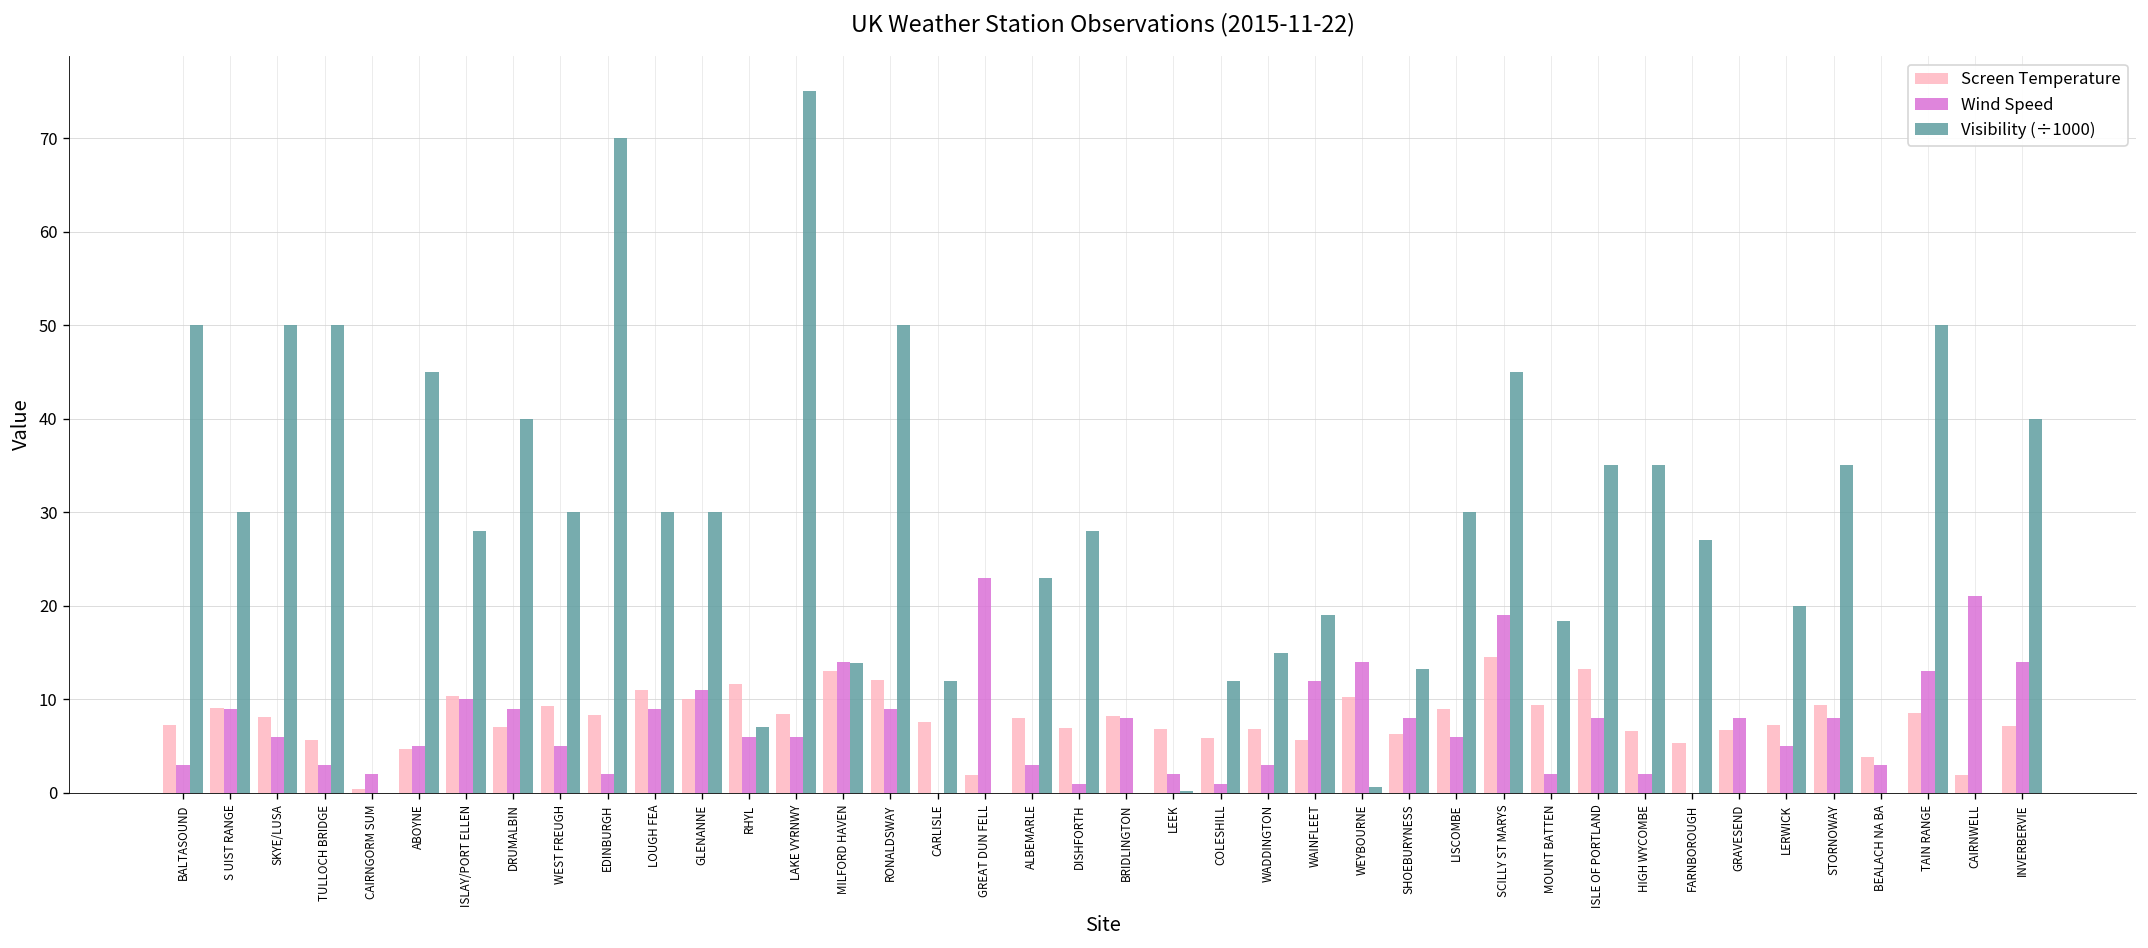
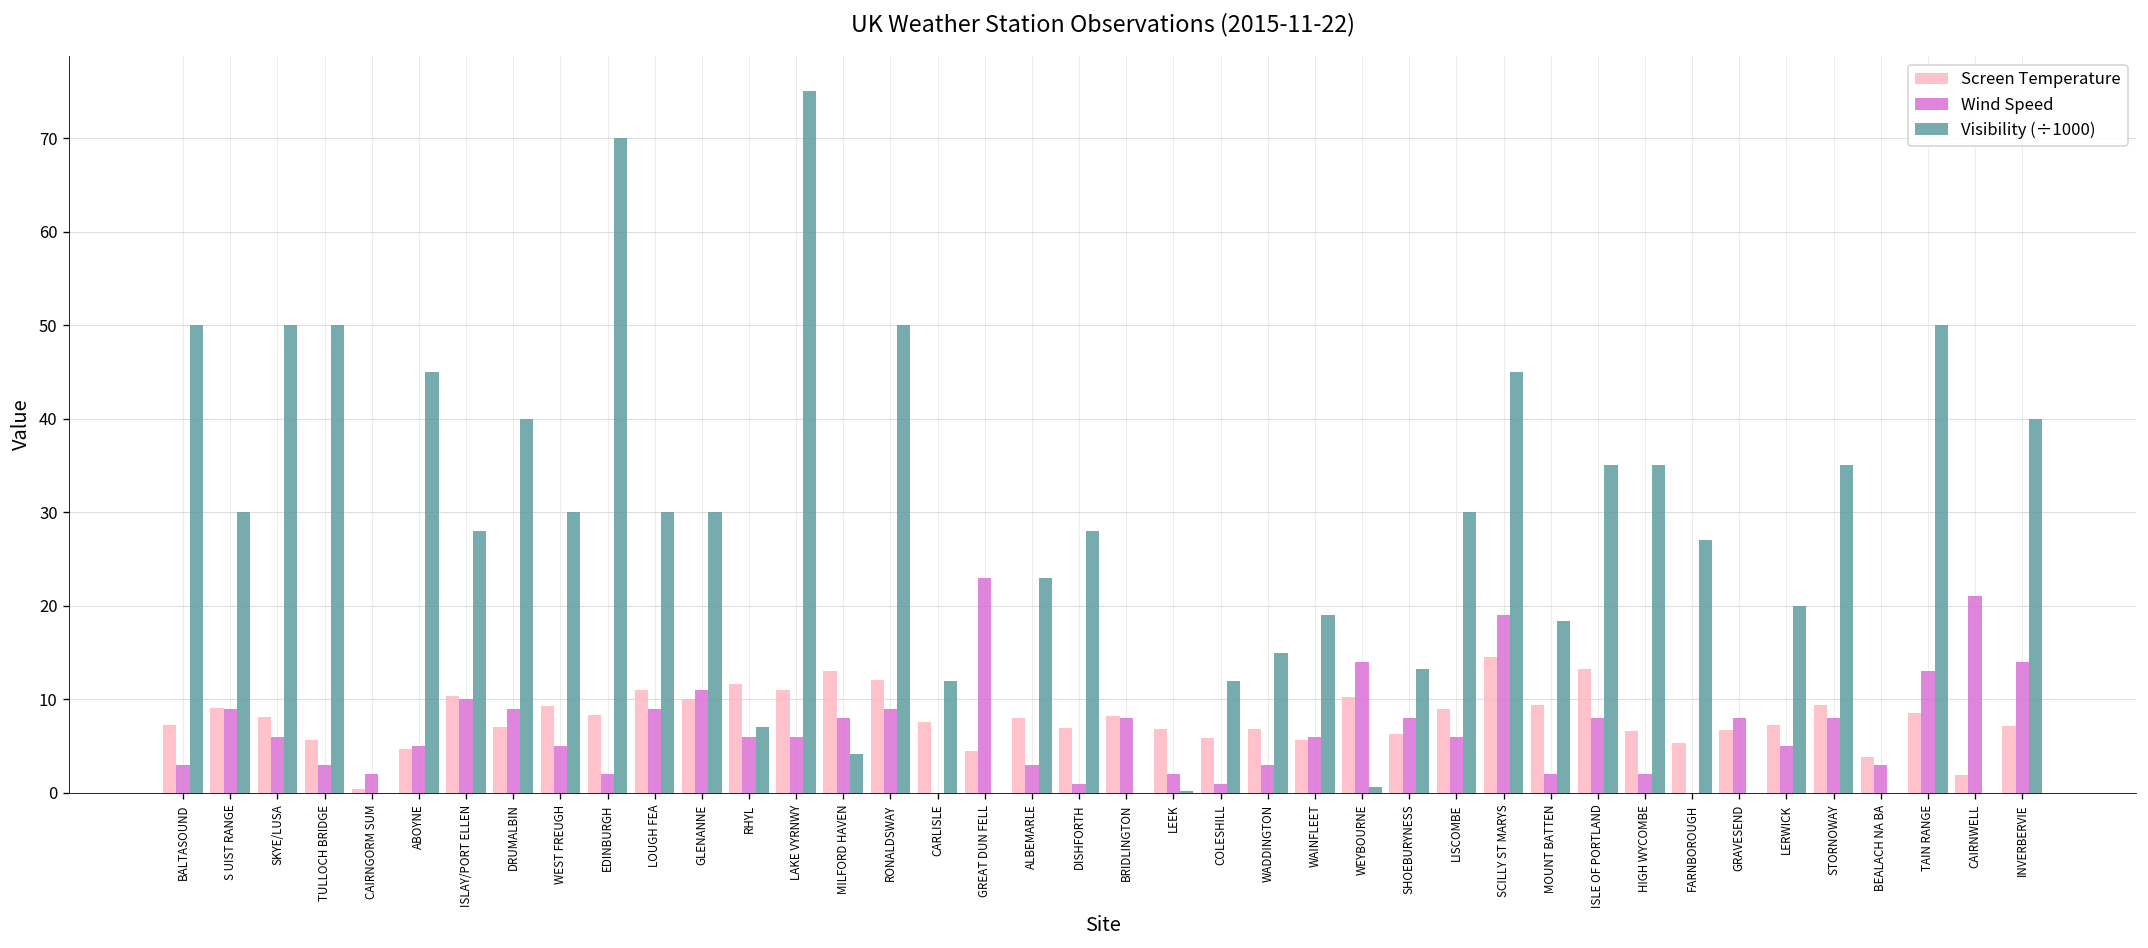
  {
    "Screen Temperature": {
      "BALTASOUND": 7,
      "S UIST RANGE": 9,
      "SKYE/LUSA": 8,
      "TULLOCH BRIDGE": 6,
      "CAIRNGORM SUM": 0,
      "ABOYNE": 5,
      "ISLAY/PORT ELLEN": 10,
      "DRUMALBIN": 7,
      "WEST FREUGH": 9,
      "EDINBURGH": 8,
      "LOUGH FEA": 11,
      "GLENANNE": 10,
      "RHYL": 12,
-     "LAKE VYRNWY": 8,
+     "LAKE VYRNWY": 11,
      "MILFORD HAVEN": 13,
      "RONALDSWAY": 12,
      "CARLISLE": 8,
-     "GREAT DUN FELL": 2,
+     "GREAT DUN FELL": 5,
      "ALBEMARLE": 8,
      "DISHFORTH": 7,
      "BRIDLINGTON": 8,
      "LEEK": 7,
      "COLESHILL": 6,
      "WADDINGTON": 7,
      "WAINFLEET": 6,
      "WEYBOURNE": 10,
      "SHOEBURYNESS": 6,
      "LISCOMBE": 9,
      "SCILLY ST MARYS": 15,
      "MOUNT BATTEN": 9,
      "ISLE OF PORTLAND": 13,
      "HIGH WYCOMBE": 7,
      "FARNBOROUGH": 5,
      "GRAVESEND": 7,
      "LERWICK": 7,
      "STORNOWAY": 9,
      "BEALACH NA BA": 4,
      "TAIN RANGE": 9,
      "CAIRNWELL": 2,
      "INVERBERVIE": 7
    },
    "Wind Speed": {
      "BALTASOUND": 3,
      "S UIST RANGE": 9,
      "SKYE/LUSA": 6,
      "TULLOCH BRIDGE": 3,
      "CAIRNGORM SUM": 2,
      "ABOYNE": 5,
      "ISLAY/PORT ELLEN": 10,
      "DRUMALBIN": 9,
      "WEST FREUGH": 5,
      "EDINBURGH": 2,
      "LOUGH FEA": 9,
      "GLENANNE": 11,
      "RHYL": 6,
      "LAKE VYRNWY": 6,
-     "MILFORD HAVEN": 14,
+     "MILFORD HAVEN": 8,
      "RONALDSWAY": 9,
      "CARLISLE": 0,
      "GREAT DUN FELL": 23,
      "ALBEMARLE": 3,
      "DISHFORTH": 1,
      "BRIDLINGTON": 8,
      "LEEK": 2,
      "COLESHILL": 1,
      "WADDINGTON": 3,
-     "WAINFLEET": 12,
+     "WAINFLEET": 6,
      "WEYBOURNE": 14,
      "SHOEBURYNESS": 8,
      "LISCOMBE": 6,
      "SCILLY ST MARYS": 19,
      "MOUNT BATTEN": 2,
      "ISLE OF PORTLAND": 8,
      "HIGH WYCOMBE": 2,
      "FARNBOROUGH": 0,
      "GRAVESEND": 8,
      "LERWICK": 5,
      "STORNOWAY": 8,
      "BEALACH NA BA": 3,
      "TAIN RANGE": 13,
      "CAIRNWELL": 21,
      "INVERBERVIE": 14
    },
    "Visibility (÷1000)": {
      "BALTASOUND": 50,
      "S UIST RANGE": 30,
      "SKYE/LUSA": 50,
      "TULLOCH BRIDGE": 50,
      "CAIRNGORM SUM": 0,
      "ABOYNE": 45,
      "ISLAY/PORT ELLEN": 28,
      "DRUMALBIN": 40,
      "WEST FREUGH": 30,
      "EDINBURGH": 70,
      "LOUGH FEA": 30,
      "GLENANNE": 30,
      "RHYL": 7,
      "LAKE VYRNWY": 75,
-     "MILFORD HAVEN": 14,
+     "MILFORD HAVEN": 4,
      "RONALDSWAY": 50,
      "CARLISLE": 12,
      "GREAT DUN FELL": 0,
      "ALBEMARLE": 23,
      "DISHFORTH": 28,
      "BRIDLINGTON": 0,
      "COLESHILL": 12,
      "WADDINGTON": 15,
      "WAINFLEET": 19,
      "WEYBOURNE": 1,
      "SHOEBURYNESS": 13,
      "LISCOMBE": 30,
      "SCILLY ST MARYS": 45,
      "MOUNT BATTEN": 18,
      "ISLE OF PORTLAND": 35,
      "HIGH WYCOMBE": 35,
      "FARNBOROUGH": 27,
      "GRAVESEND": 0,
      "LERWICK": 20,
      "STORNOWAY": 35,
      "BEALACH NA BA": 0,
      "TAIN RANGE": 50,
      "CAIRNWELL": 0,
      "INVERBERVIE": 40
    }
  }
